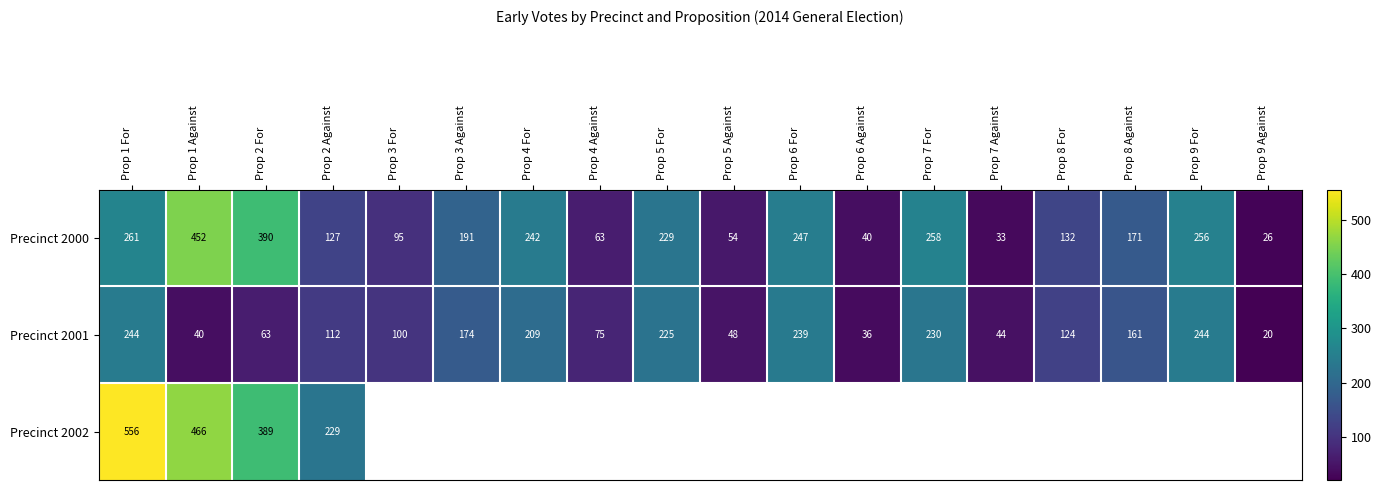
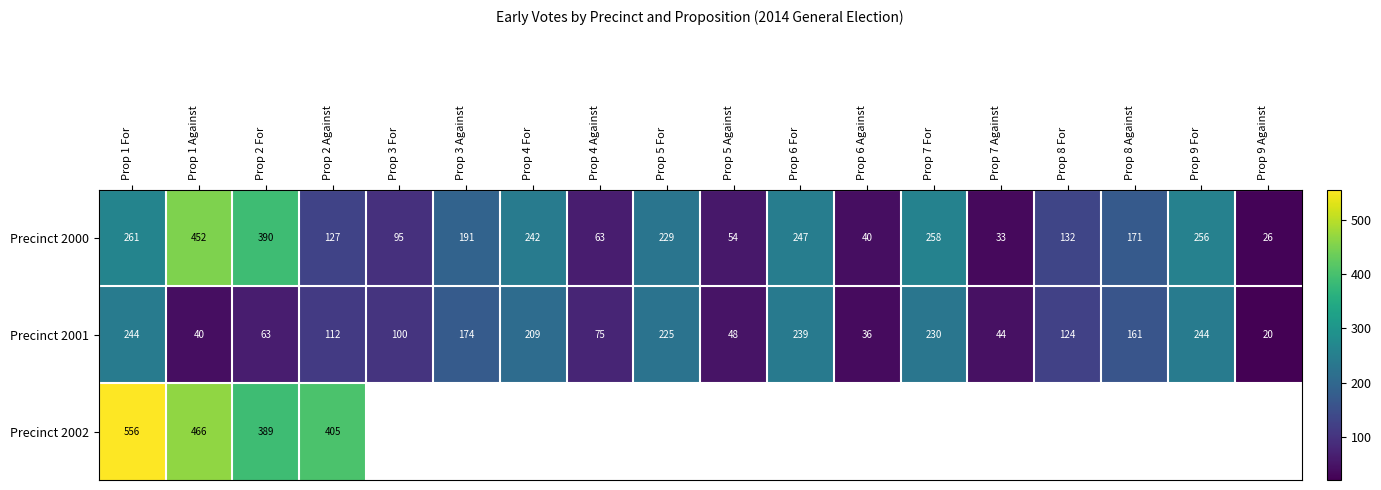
  {
    "Precinct 2000": {
      "Prop 1 For": 261,
      "Prop 1 Against": 452,
      "Prop 2 For": 390,
      "Prop 2 Against": 127,
      "Prop 3 For": 95,
      "Prop 3 Against": 191,
      "Prop 4 For": 242,
      "Prop 4 Against": 63,
      "Prop 5 For": 229,
      "Prop 5 Against": 54,
      "Prop 6 For": 247,
      "Prop 6 Against": 40,
      "Prop 7 For": 258,
      "Prop 7 Against": 33,
      "Prop 8 For": 132,
      "Prop 8 Against": 171,
      "Prop 9 For": 256,
      "Prop 9 Against": 26
    },
    "Precinct 2001": {
      "Prop 1 For": 244,
      "Prop 1 Against": 40,
      "Prop 2 For": 63,
      "Prop 2 Against": 112,
      "Prop 3 For": 100,
      "Prop 3 Against": 174,
      "Prop 4 For": 209,
      "Prop 4 Against": 75,
      "Prop 5 For": 225,
      "Prop 5 Against": 48,
      "Prop 6 For": 239,
      "Prop 6 Against": 36,
      "Prop 7 For": 230,
      "Prop 7 Against": 44,
      "Prop 8 For": 124,
      "Prop 8 Against": 161,
      "Prop 9 For": 244,
      "Prop 9 Against": 20
    },
    "Precinct 2002": {
      "Prop 1 For": 556,
      "Prop 1 Against": 466,
      "Prop 2 For": 389,
-     "Prop 2 Against": 229
+     "Prop 2 Against": 405
    }
  }
